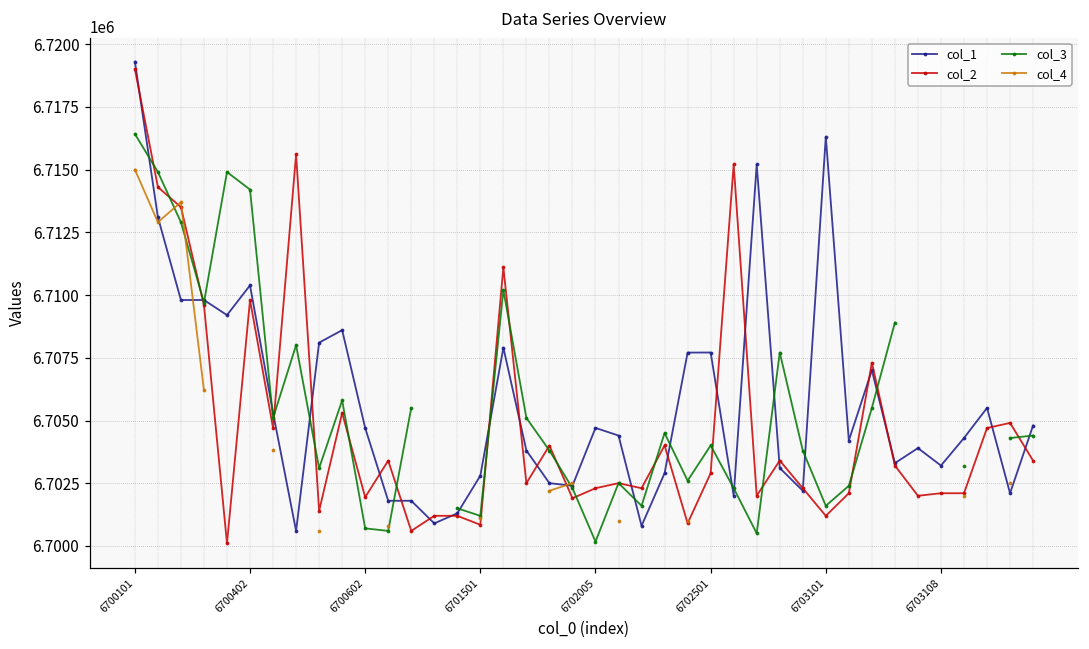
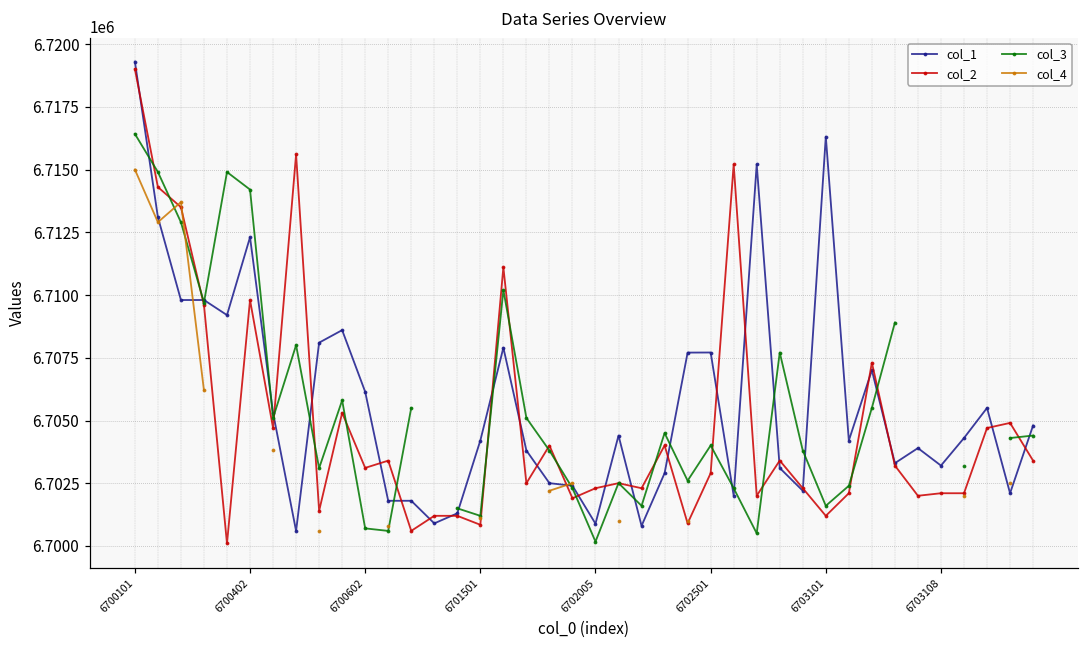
  {
    "col_1": {
      "6700101": 6719300,
-     "6700402": 6710400,
-     "6700602": 6704700,
-     "6701501": 6702800,
-     "6702005": 6704700,
+     "6700402": 6712300,
+     "6700602": 6706100,
+     "6701501": 6704200,
+     "6702005": 6700900,
      "6702501": 6707700,
      "6703101": 6716300,
      "6703108": 6703200
    },
    "col_2": {
      "6700101": 6719000,
      "6700402": 6709800,
-     "6700602": 6701900,
+     "6700602": 6703100,
      "6701501": 6700800,
      "6702005": 6702300,
      "6702501": 6702900,
      "6703101": 6701200,
      "6703108": 6702100
    },
    "col_3": {
      "6700101": 6716400,
      "6700402": 6714200,
      "6700602": 6700700,
      "6702005": 6700200,
      "6702501": 6704000,
      "6703101": 6701600
    },
    "col_4": {
      "6700101": 6715000
    }
  }
